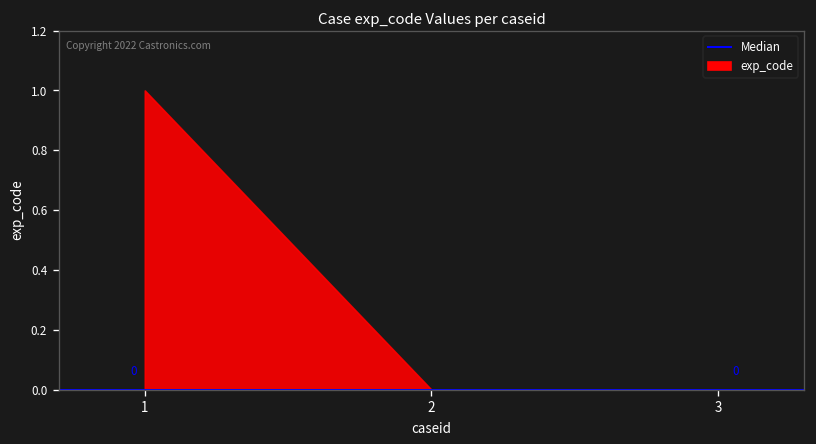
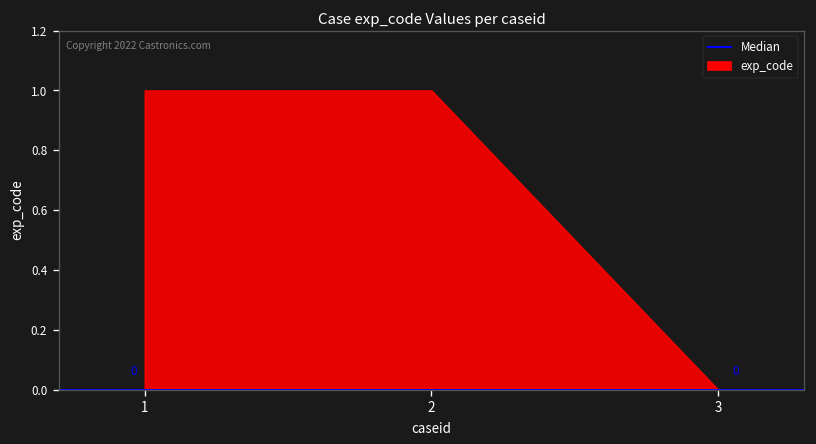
  {
    "1": 1,
-   "2": 0
+   "2": 1
  }
